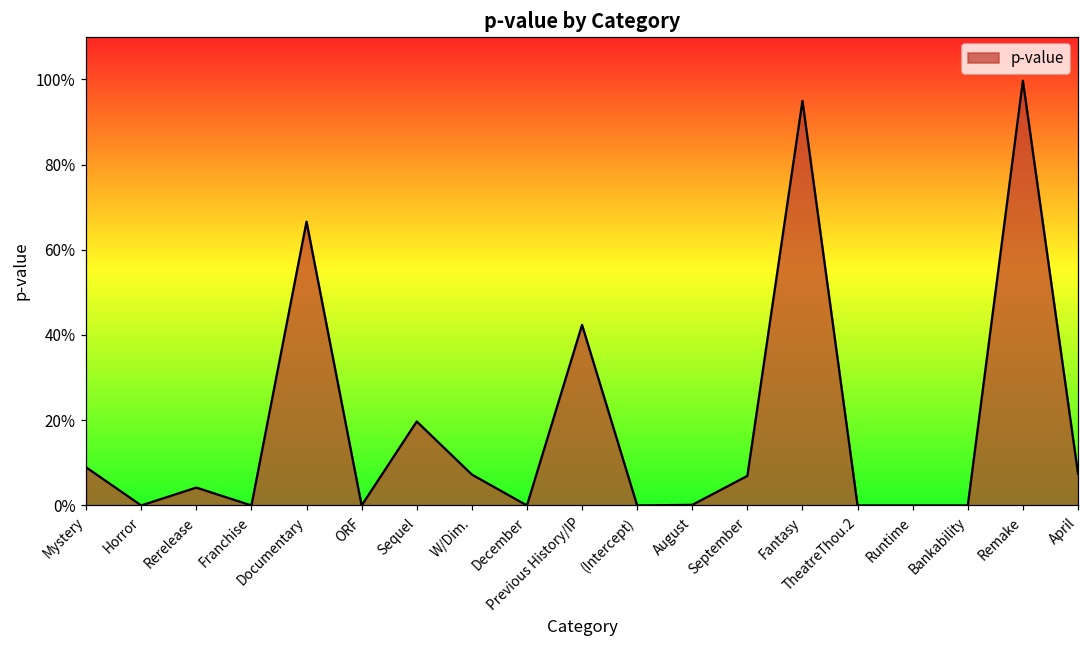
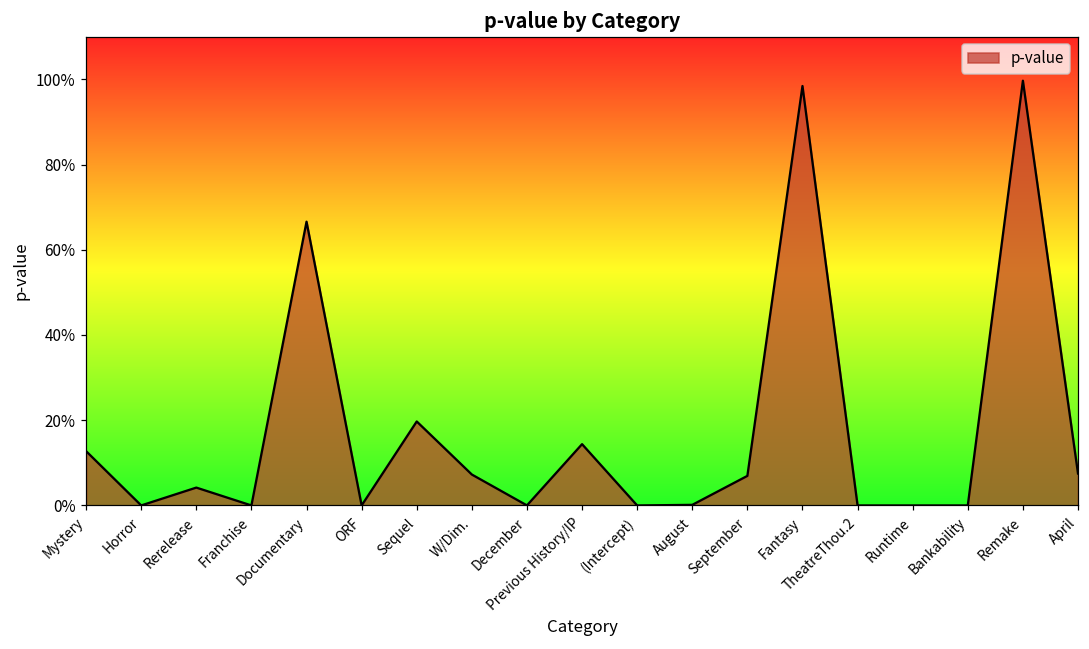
  {
-   "Mystery": "9%",
+   "Mystery": "13%",
    "Horror": "0%",
    "Rerelease": "4%",
    "Franchise": "0%",
    "Documentary": "67%",
    "ORF": "0%",
    "Sequel": "20%",
    "W/Dim.": "7%",
    "December": "0%",
-   "Previous History/IP": "42%",
+   "Previous History/IP": "14%",
    "(Intercept)": "0%",
    "August": "0%",
    "September": "7%",
-   "Fantasy": "95%",
+   "Fantasy": "98%",
    "TheatreThou.2": "0%",
    "Runtime": "0%",
    "Bankability": "0%",
    "Remake": "100%",
    "April": "7%"
  }
